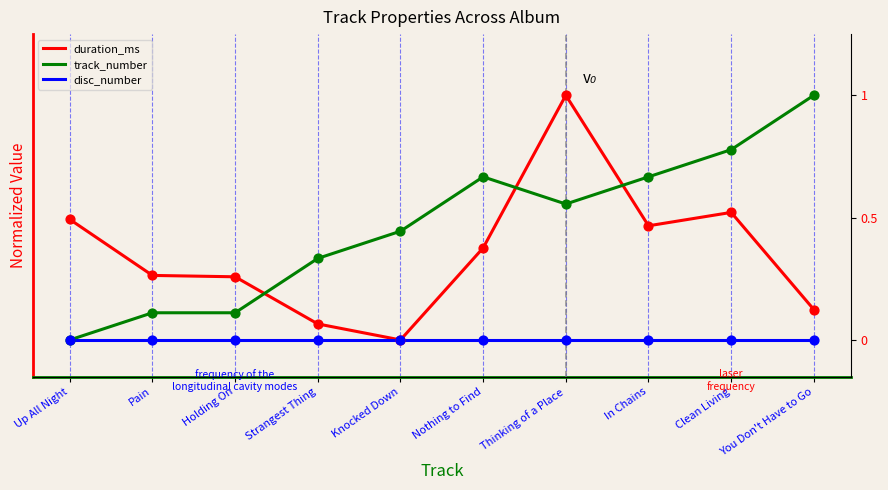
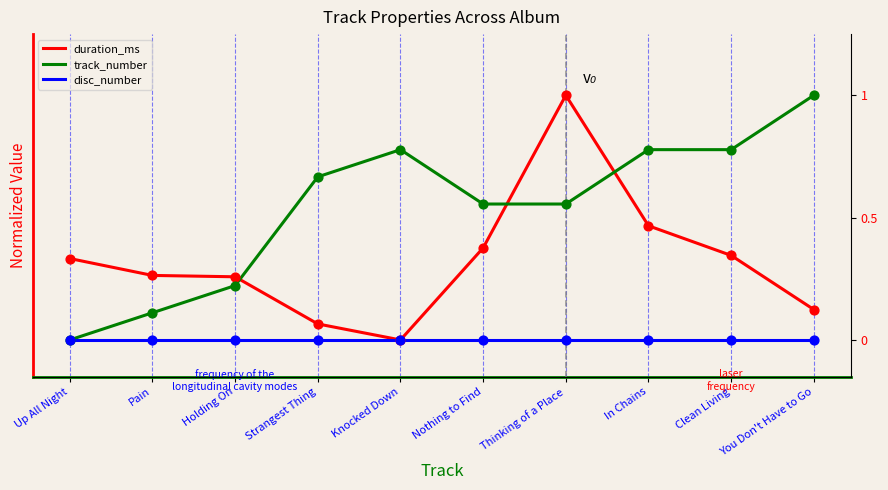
  {
    "duration_ms": {
-     "Up All Night": 0.49,
+     "Up All Night": 0.33,
      "Pain": 0.26,
      "Holding On": 0.26,
      "Strangest Thing": 0.07,
      "Nothing to Find": 0.38,
      "Thinking of a Place": 1.00,
      "In Chains": 0.47,
-     "Clean Living": 0.52,
+     "Clean Living": 0.35,
      "You Don't Have to Go": 0.12
    },
    "track_number": {
      "Pain": 0.11,
-     "Holding On": 0.11,
-     "Strangest Thing": 0.33,
-     "Knocked Down": 0.44,
-     "Nothing to Find": 0.67,
+     "Holding On": 0.22,
+     "Strangest Thing": 0.67,
+     "Knocked Down": 0.78,
+     "Nothing to Find": 0.56,
      "Thinking of a Place": 0.56,
-     "In Chains": 0.67,
+     "In Chains": 0.78,
      "Clean Living": 0.78,
      "You Don't Have to Go": 1.00
    },
    "disc_number": {
      "Pain": 0.00,
      "Holding On": 0.00,
      "Strangest Thing": 0.00,
      "Nothing to Find": 0.00,
      "Thinking of a Place": 0.00,
      "In Chains": 0.00,
      "Clean Living": 0.00,
      "You Don't Have to Go": 0.00
    }
  }
